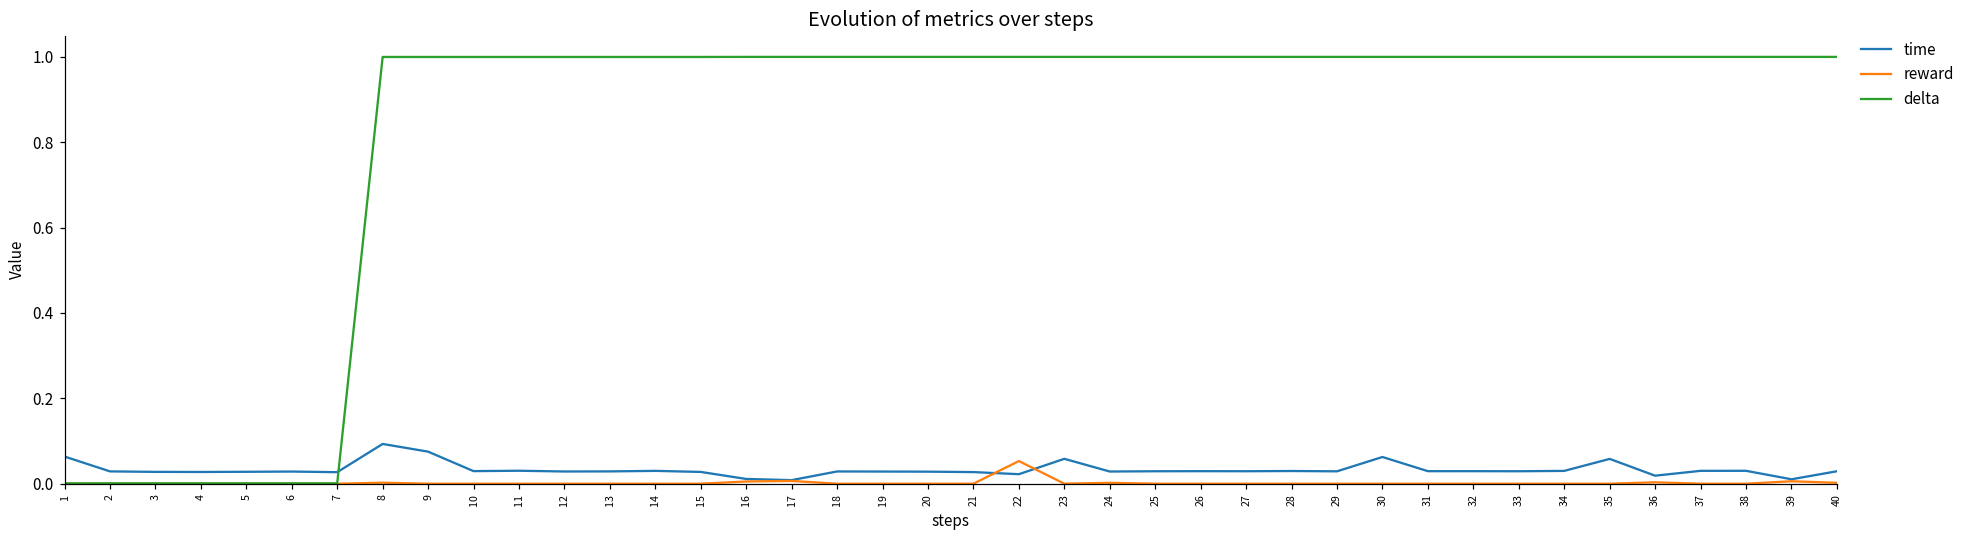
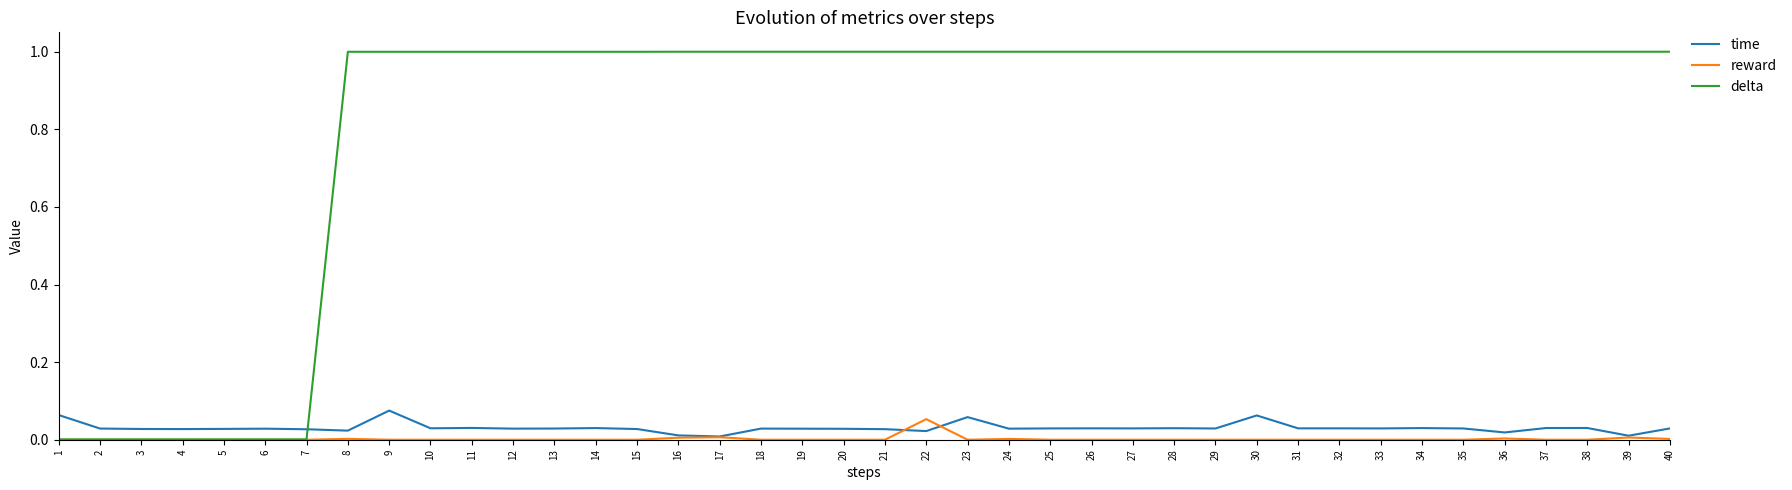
  {
    "time": {
      "1": 0.06,
      "2": 0.03,
      "3": 0.03,
      "4": 0.03,
      "5": 0.03,
      "6": 0.03,
      "7": 0.03,
-     "8": 0.09,
+     "8": 0.02,
      "9": 0.08,
      "10": 0.03,
      "11": 0.03,
      "12": 0.03,
      "13": 0.03,
      "14": 0.03,
      "15": 0.03,
      "18": 0.03,
      "19": 0.03,
      "20": 0.03,
      "21": 0.03,
      "22": 0.02,
      "23": 0.06,
      "24": 0.03,
      "25": 0.03,
      "26": 0.03,
      "27": 0.03,
      "28": 0.03,
      "29": 0.03,
      "30": 0.06,
      "31": 0.03,
      "32": 0.03,
      "33": 0.03,
      "34": 0.03,
-     "35": 0.06,
+     "35": 0.03,
      "36": 0.02,
      "37": 0.03,
      "38": 0.03,
      "40": 0.03
    },
    "reward": {
      "8": 0.00,
      "9": 0.00,
      "10": 0.00,
      "11": 0.00,
      "12": 0.00,
      "13": 0.00,
      "14": 0.00,
      "15": 0.00,
      "18": 0.00,
      "19": 0.00,
      "20": 0.00,
      "21": 0.00,
      "22": 0.05,
      "23": 0.00,
      "24": 0.00,
      "25": 0.00,
      "26": 0.00,
      "27": 0.00,
      "28": 0.00,
      "29": 0.00,
      "30": 0.00,
      "31": 0.00,
      "32": 0.00,
      "33": 0.00,
      "34": 0.00,
      "35": 0.00,
      "36": 0.00,
      "37": 0.00,
      "38": 0.00,
      "40": 0.00
    },
    "delta": {
      "8": 1.00,
      "9": 1.00,
      "10": 1.00,
      "11": 1.00,
      "12": 1.00,
      "13": 1.00,
      "14": 1.00,
      "15": 1.00,
      "16": 1.00,
      "17": 1.00,
      "18": 1.00,
      "19": 1.00,
      "20": 1.00,
      "21": 1.00,
      "22": 1.00,
      "23": 1.00,
      "24": 1.00,
      "25": 1.00,
      "26": 1.00,
      "27": 1.00,
      "28": 1.00,
      "29": 1.00,
      "30": 1.00,
      "31": 1.00,
      "32": 1.00,
      "33": 1.00,
      "34": 1.00,
      "35": 1.00,
      "36": 1.00,
      "37": 1.00,
      "38": 1.00,
      "39": 1.00,
      "40": 1.00
    }
  }
